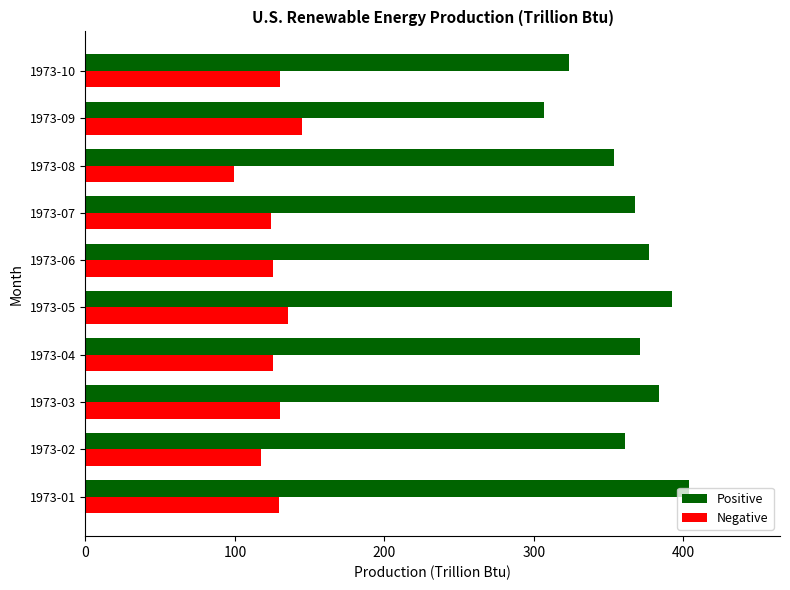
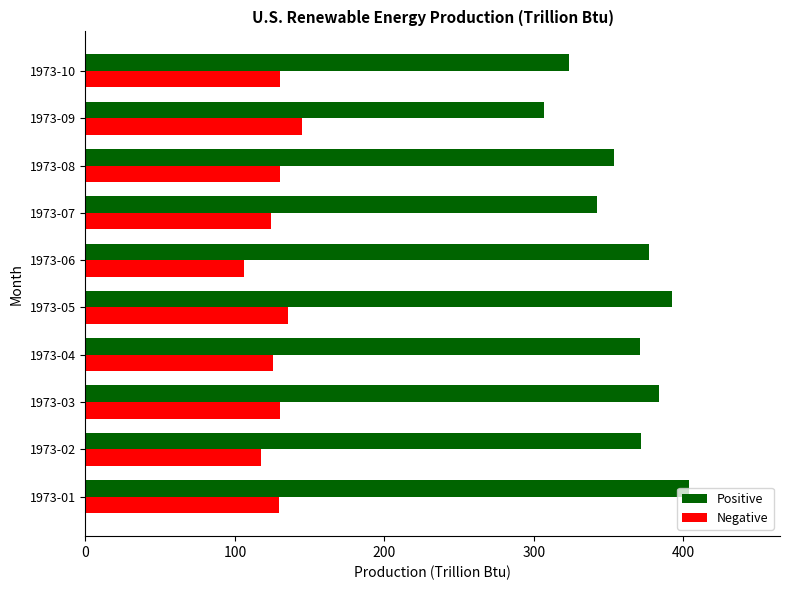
  {
    "Positive": {
      "1973-10": 323,
      "1973-09": 307,
      "1973-08": 354,
-     "1973-07": 367,
+     "1973-07": 342,
      "1973-06": 377,
      "1973-05": 392,
      "1973-04": 371,
      "1973-03": 384,
-     "1973-02": 361
+     "1973-02": 372
    },
    "Negative": {
      "1973-10": 130,
      "1973-09": 145,
-     "1973-08": 100,
+     "1973-08": 130,
      "1973-07": 124,
-     "1973-06": 126,
+     "1973-06": 106,
      "1973-05": 135,
      "1973-04": 126,
      "1973-03": 130,
      "1973-02": 117,
      "1973-01": 130
    }
  }
